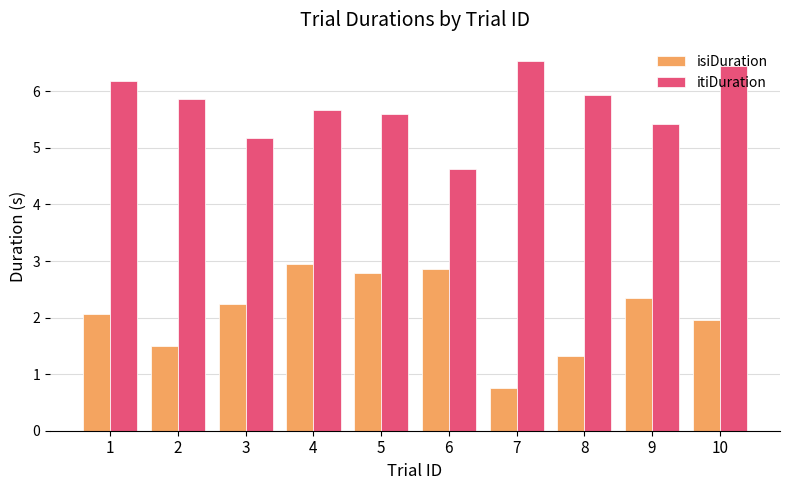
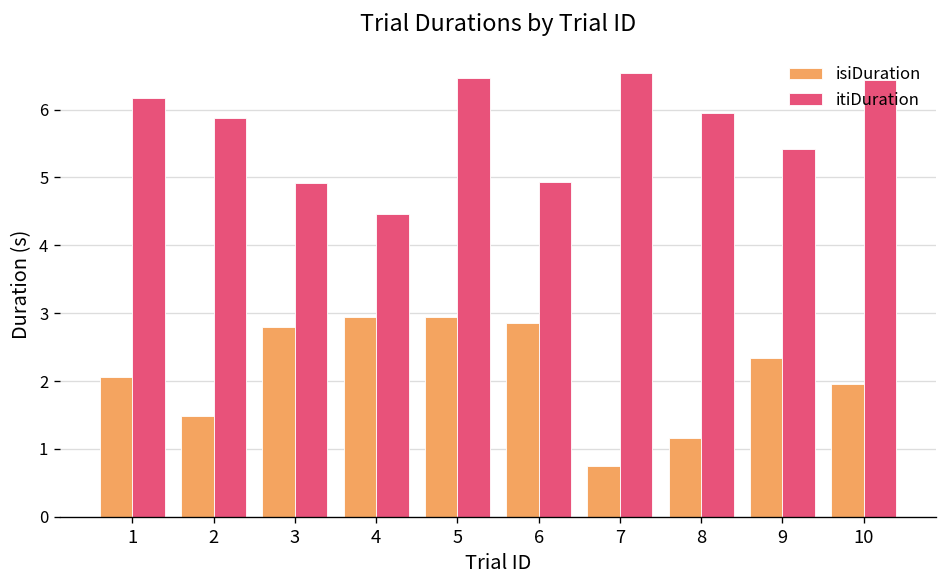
  {
    "isiDuration": {
      "1": 2.1,
      "2": 1.5,
-     "3": 2.2,
+     "3": 2.8,
      "4": 2.9,
-     "5": 2.8,
+     "5": 2.9,
      "6": 2.9,
      "7": 0.8,
-     "8": 1.3,
+     "8": 1.2,
      "9": 2.3,
      "10": 2.0
    },
    "itiDuration": {
      "1": 6.2,
      "2": 5.9,
-     "3": 5.2,
-     "4": 5.7,
-     "5": 5.6,
-     "6": 4.6,
+     "3": 4.9,
+     "4": 4.5,
+     "5": 6.5,
+     "6": 4.9,
      "7": 6.5,
      "8": 5.9,
      "9": 5.4,
      "10": 6.4
    }
  }
